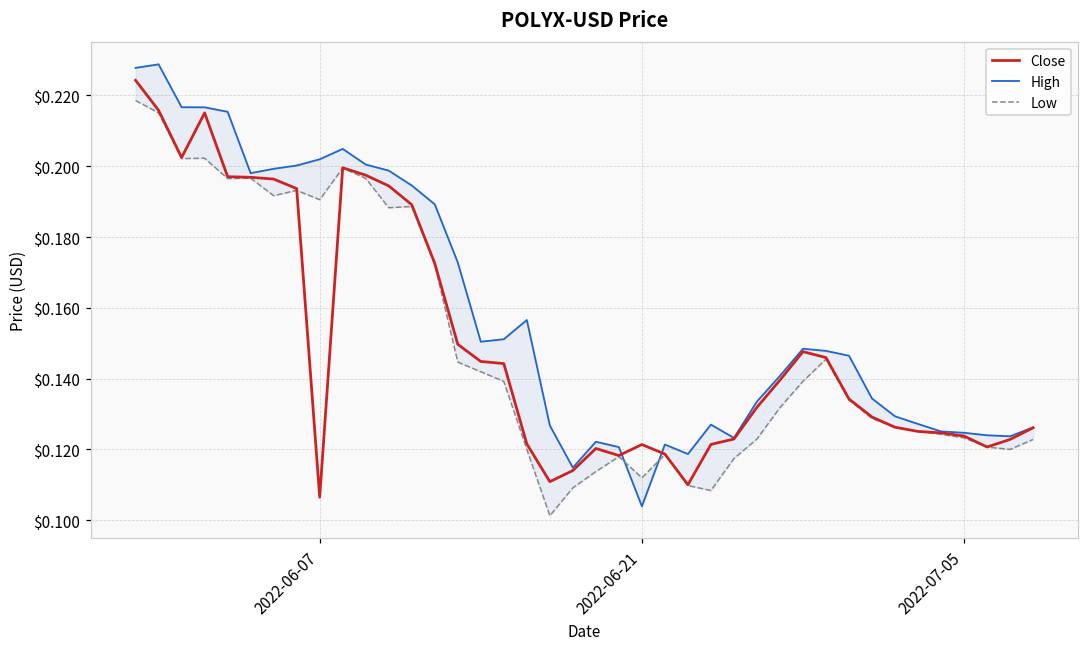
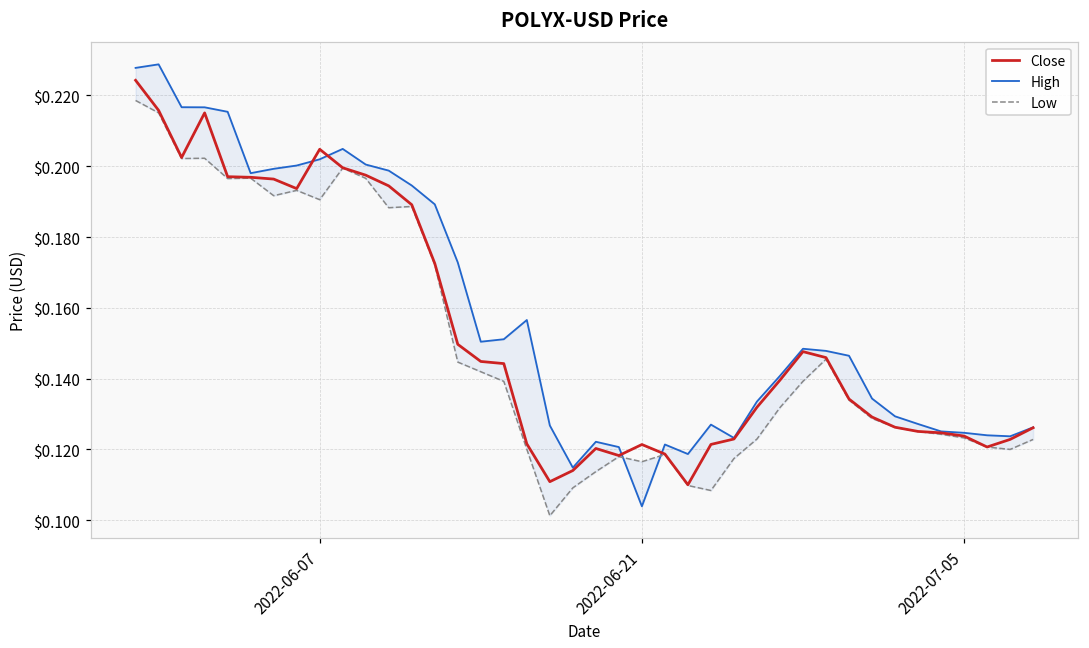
  {
    "Close": {
-     "2022-06-07": "$0.107",
+     "2022-06-07": "$0.205",
      "2022-06-21": "$0.121"
    },
    "Low": {
      "2022-06-07": "$0.191",
-     "2022-06-21": "$0.112"
+     "2022-06-21": "$0.117"
    }
  }
